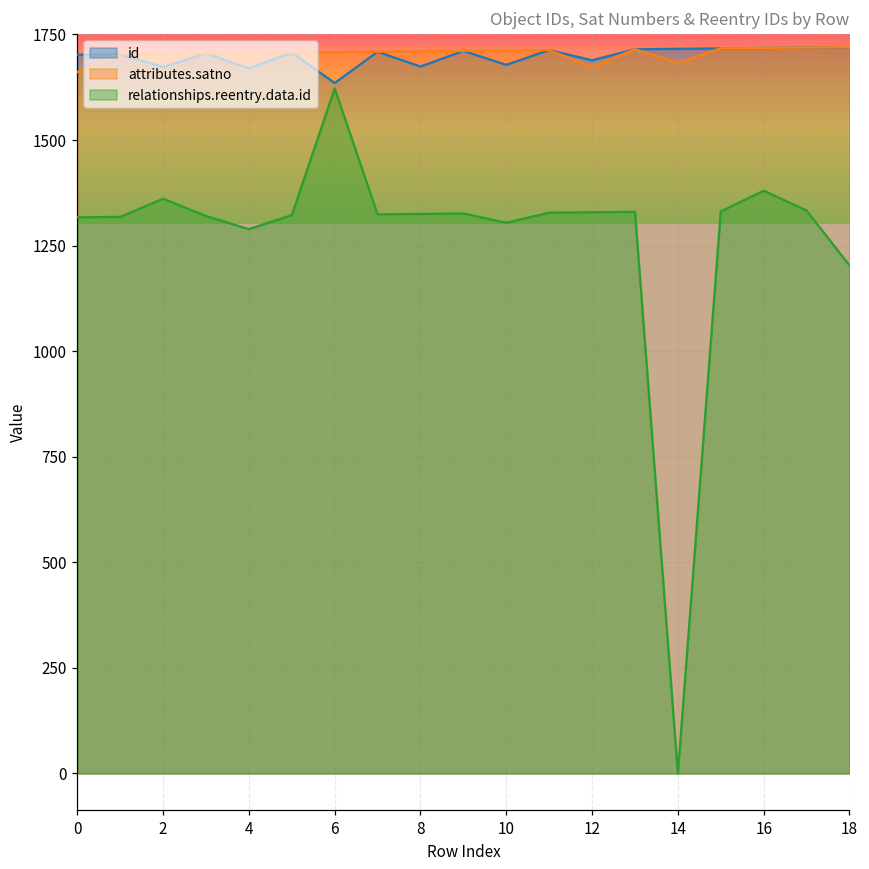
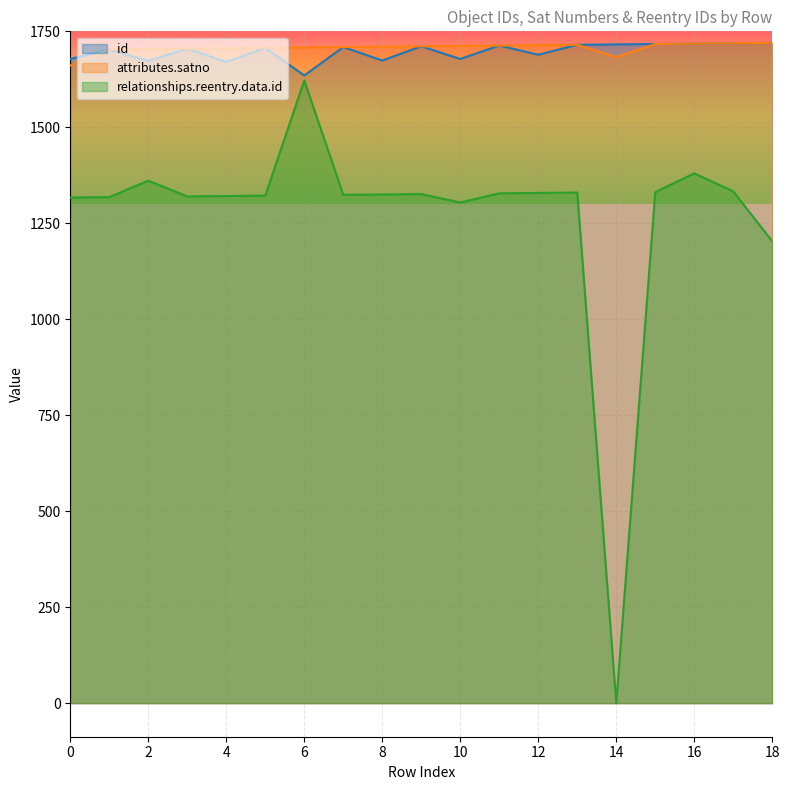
  {
    "id": {
-     "0": 1700,
+     "0": 1680,
      "6": 1640,
      "8": 1670,
      "10": 1680,
      "12": 1690,
      "14": 1720
    },
    "attributes.satno": {
      "0": 1660,
      "6": 1710,
      "8": 1710,
      "10": 1710,
-     "12": 1670,
+     "12": 1710,
      "14": 1680
    },
    "relationships.reentry.data.id": {
      "0": 1320,
      "2": 1360,
-     "4": 1290,
+     "4": 1320,
      "6": 1620,
      "8": 1330,
      "10": 1300,
      "12": 1330,
      "14": 0,
      "16": 1380,
      "18": 1200
    }
  }
